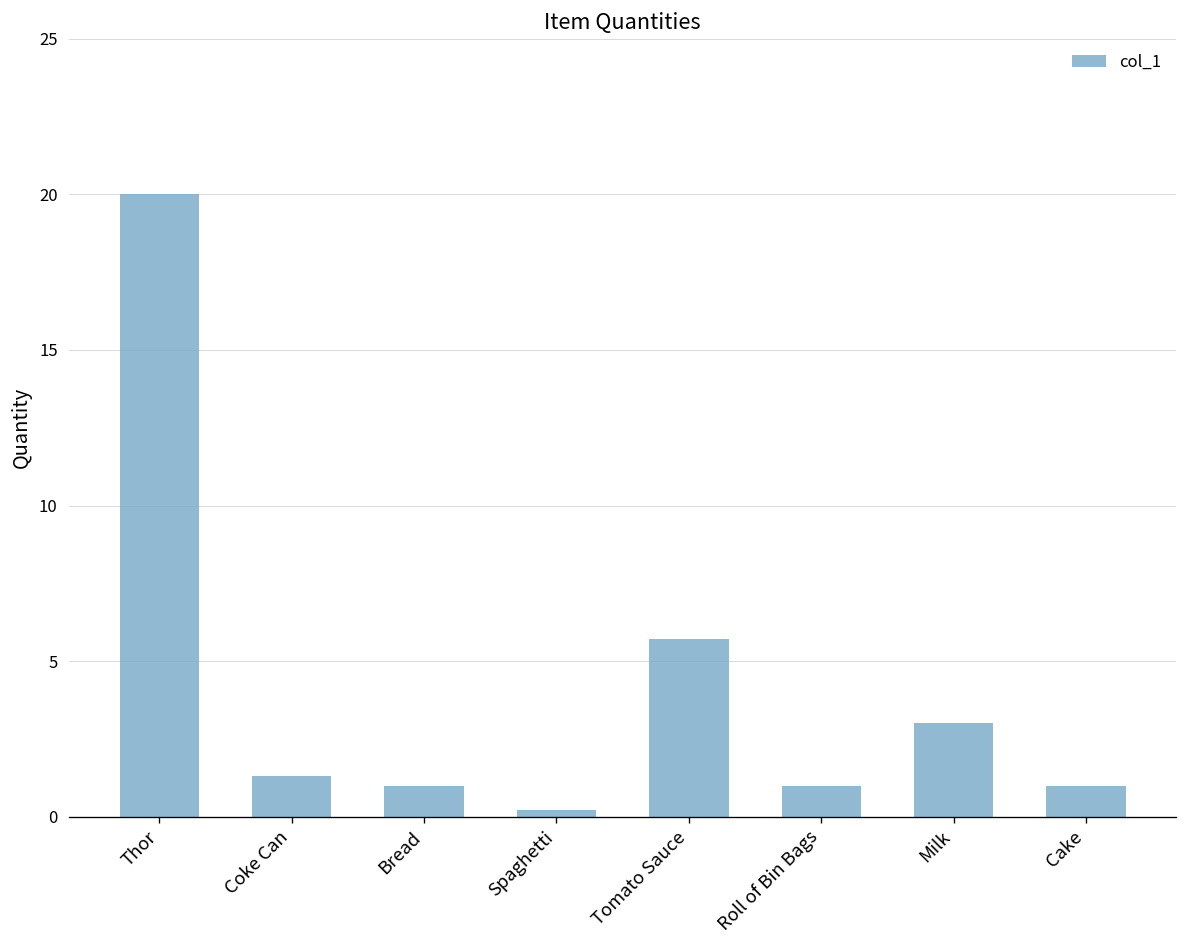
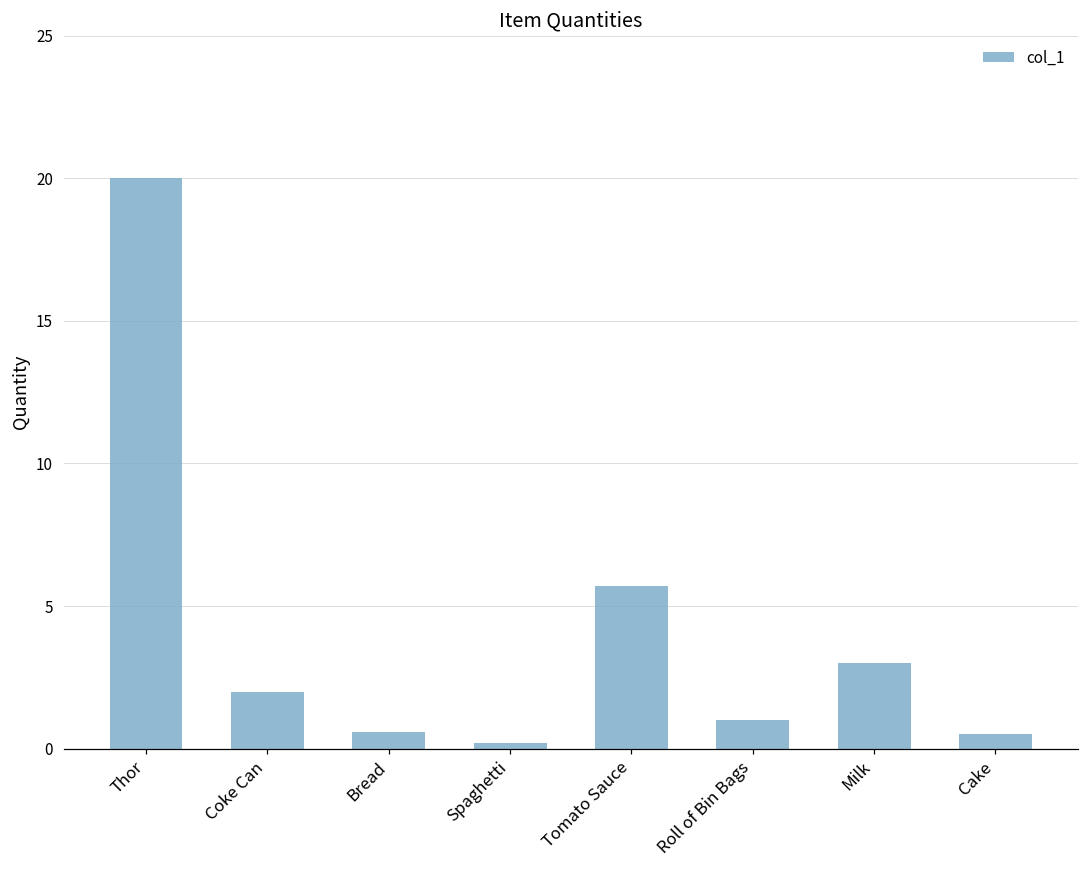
  {
    "Thor": 20.0,
-   "Coke Can": 1.3,
-   "Bread": 1.0,
+   "Coke Can": 2.0,
+   "Bread": 0.6,
    "Spaghetti": 0.2,
    "Tomato Sauce": 5.7,
    "Roll of Bin Bags": 1.0,
    "Milk": 3.0,
-   "Cake": 1.0
+   "Cake": 0.5
  }
